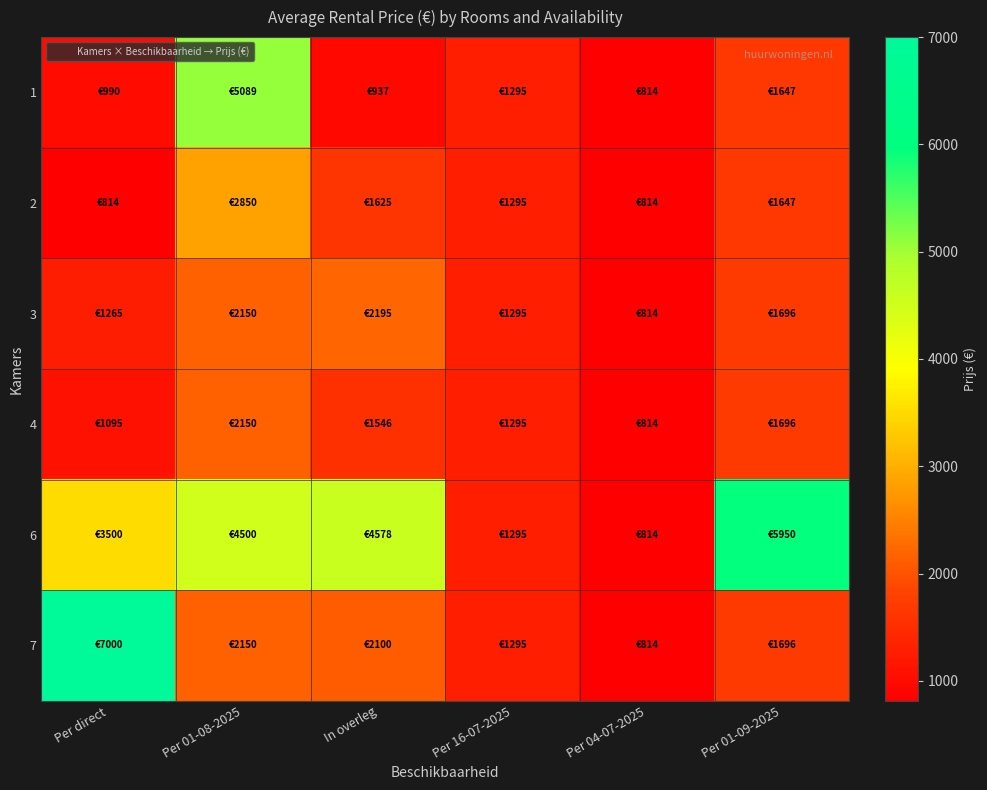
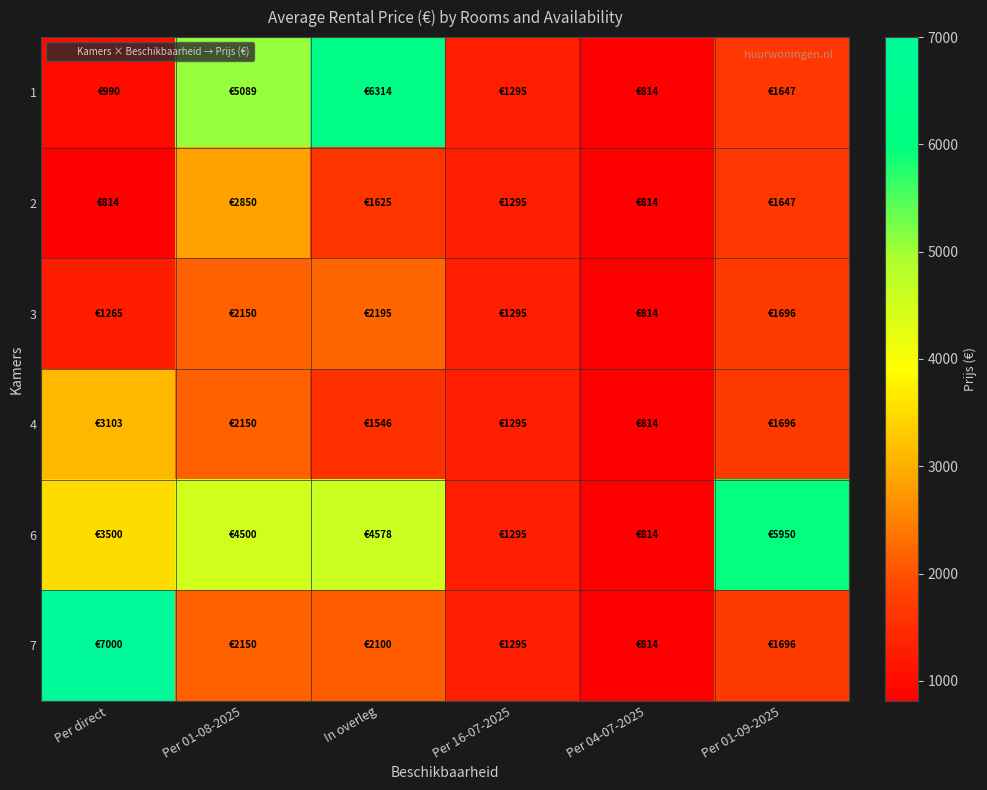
  {
    "1": {
      "Per direct": "€990",
      "Per 01-08-2025": "€5089",
-     "In overleg": "€937",
+     "In overleg": "€6314",
      "Per 16-07-2025": "€1295",
      "Per 04-07-2025": "€814"
    },
    "2": {
      "Per direct": "€814",
      "Per 01-08-2025": "€2850",
      "In overleg": "€1625",
      "Per 16-07-2025": "€1295",
      "Per 04-07-2025": "€814",
      "Per 01-09-2025": "€1647"
    },
    "3": {
      "Per direct": "€1265",
      "Per 01-08-2025": "€2150",
      "In overleg": "€2195",
      "Per 16-07-2025": "€1295",
      "Per 04-07-2025": "€814",
      "Per 01-09-2025": "€1696"
    },
    "4": {
-     "Per direct": "€1095",
+     "Per direct": "€3103",
      "Per 01-08-2025": "€2150",
      "In overleg": "€1546",
      "Per 16-07-2025": "€1295",
      "Per 04-07-2025": "€814",
      "Per 01-09-2025": "€1696"
    },
    "6": {
      "Per direct": "€3500",
      "Per 01-08-2025": "€4500",
      "In overleg": "€4578",
      "Per 16-07-2025": "€1295",
      "Per 04-07-2025": "€814",
      "Per 01-09-2025": "€5950"
    },
    "7": {
      "Per direct": "€7000",
      "Per 01-08-2025": "€2150",
      "In overleg": "€2100",
      "Per 16-07-2025": "€1295",
      "Per 04-07-2025": "€814",
      "Per 01-09-2025": "€1696"
    }
  }
